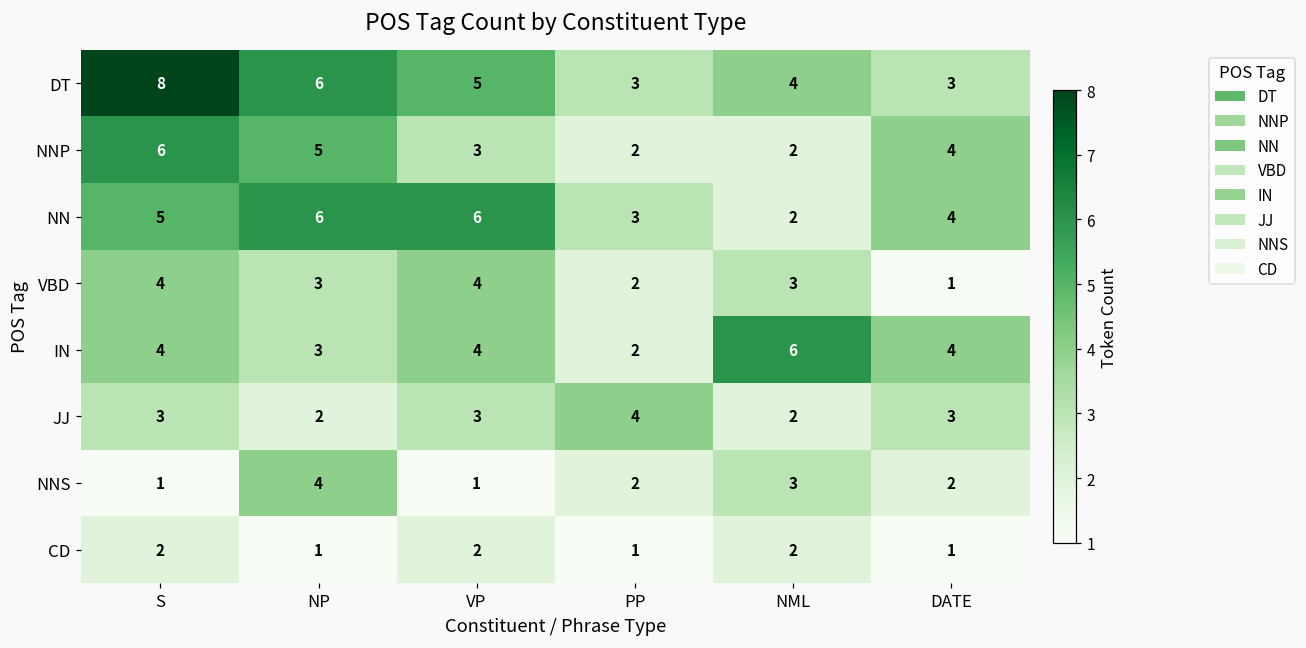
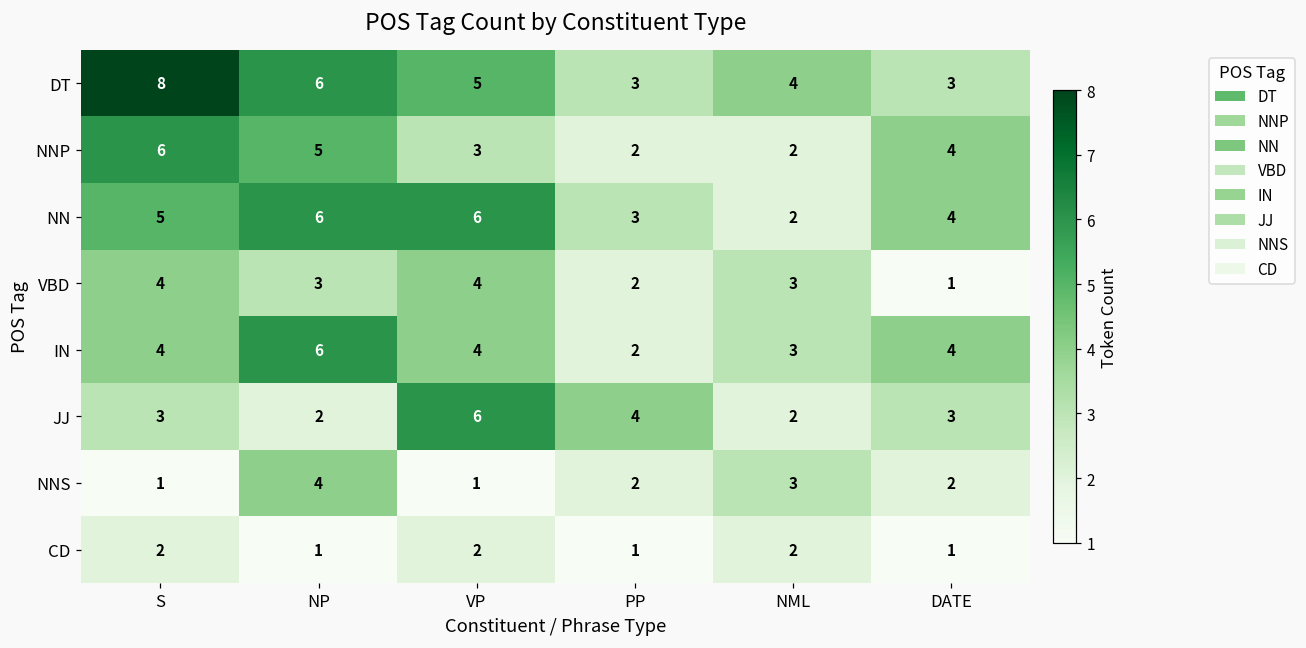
  {
    "DT": {
      "S": 8,
      "NP": 6,
      "VP": 5,
      "PP": 3,
      "NML": 4,
      "DATE": 3
    },
    "NNP": {
      "S": 6,
      "NP": 5,
      "VP": 3,
      "PP": 2,
      "NML": 2,
      "DATE": 4
    },
    "NN": {
      "S": 5,
      "NP": 6,
      "VP": 6,
      "PP": 3,
      "NML": 2,
      "DATE": 4
    },
    "VBD": {
      "S": 4,
      "NP": 3,
      "VP": 4,
      "PP": 2,
      "NML": 3,
      "DATE": 1
    },
    "IN": {
      "S": 4,
-     "NP": 3,
+     "NP": 6,
      "VP": 4,
      "PP": 2,
-     "NML": 6,
+     "NML": 3,
      "DATE": 4
    },
    "JJ": {
      "S": 3,
      "NP": 2,
-     "VP": 3,
+     "VP": 6,
      "PP": 4,
      "NML": 2,
      "DATE": 3
    },
    "NNS": {
      "S": 1,
      "NP": 4,
      "VP": 1,
      "PP": 2,
      "NML": 3,
      "DATE": 2
    },
    "CD": {
      "S": 2,
      "NP": 1,
      "VP": 2,
      "PP": 1,
      "NML": 2,
      "DATE": 1
    }
  }
